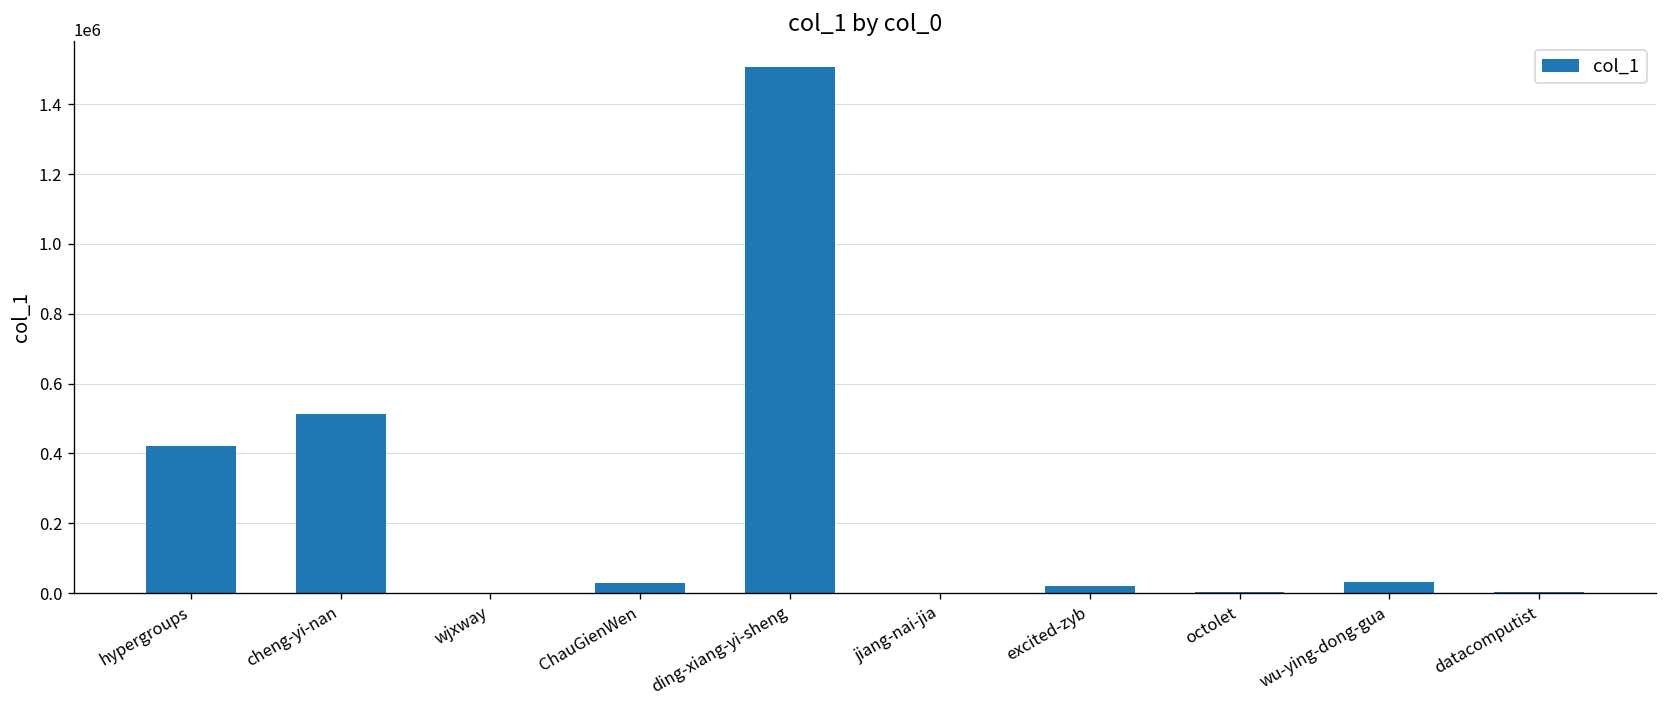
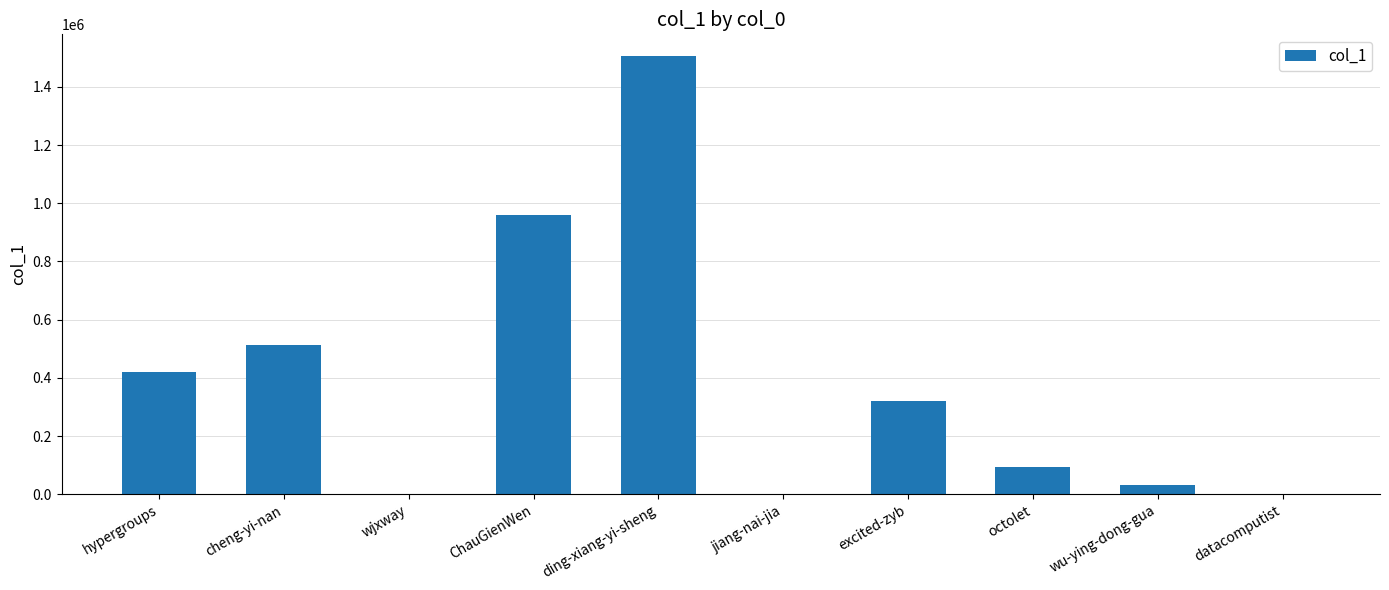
  {
    "hypergroups": 420000,
    "cheng-yi-nan": 510000,
-   "ChauGienWen": 30000,
+   "ChauGienWen": 960000,
    "ding-xiang-yi-sheng": 1510000,
-   "excited-zyb": 20000,
-   "octolet": 0,
+   "excited-zyb": 320000,
+   "octolet": 90000,
    "wu-ying-dong-gua": 30000
  }
